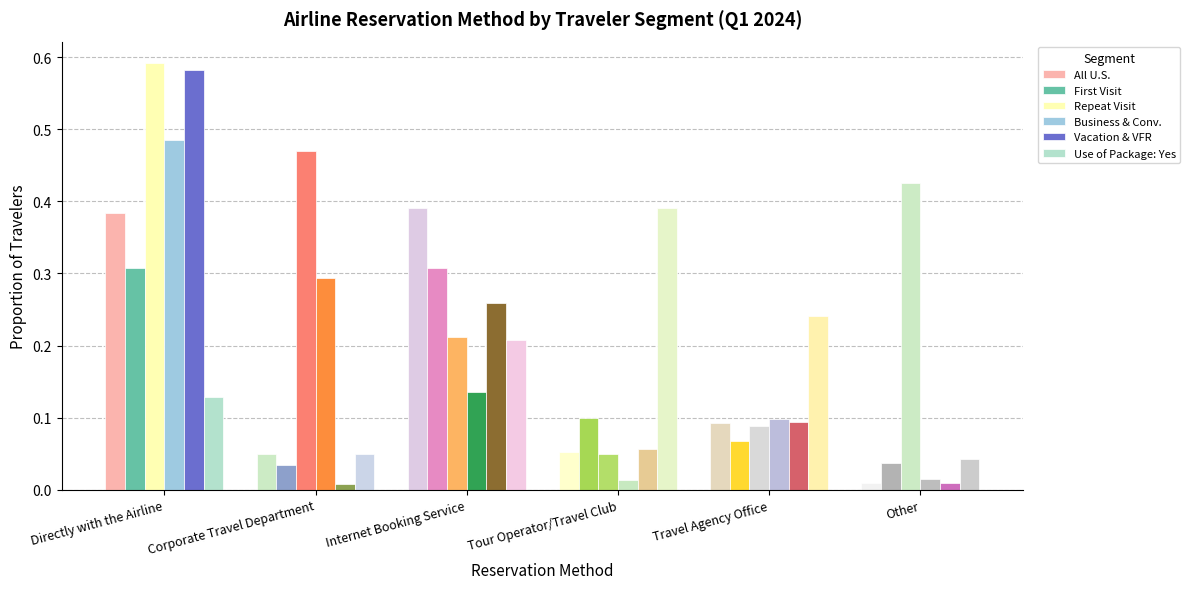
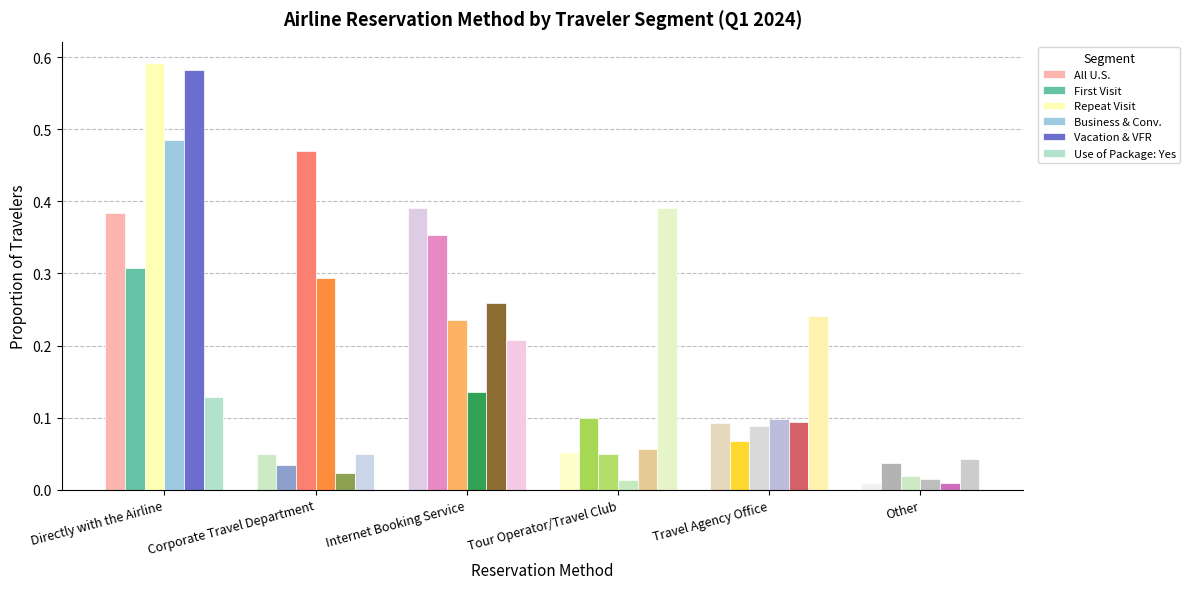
  {
    "All U.S.": {
      "Directly with the Airline": 0.38,
      "Corporate Travel Department": 0.05,
      "Internet Booking Service": 0.39,
      "Tour Operator/Travel Club": 0.05,
      "Travel Agency Office": 0.09,
      "Other": 0.01
    },
    "First Visit": {
      "Directly with the Airline": 0.31,
      "Corporate Travel Department": 0.03,
-     "Internet Booking Service": 0.31,
+     "Internet Booking Service": 0.35,
      "Tour Operator/Travel Club": 0.10,
      "Travel Agency Office": 0.07,
      "Other": 0.04
    },
    "Repeat Visit": {
      "Directly with the Airline": 0.59,
      "Corporate Travel Department": 0.47,
-     "Internet Booking Service": 0.21,
+     "Internet Booking Service": 0.24,
      "Tour Operator/Travel Club": 0.05,
      "Travel Agency Office": 0.09,
-     "Other": 0.43
+     "Other": 0.02
    },
    "Vacation & VFR": {
      "Directly with the Airline": 0.58,
-     "Corporate Travel Department": 0.01,
+     "Corporate Travel Department": 0.02,
      "Internet Booking Service": 0.26,
      "Tour Operator/Travel Club": 0.06,
      "Travel Agency Office": 0.09,
      "Other": 0.01
    }
  }
